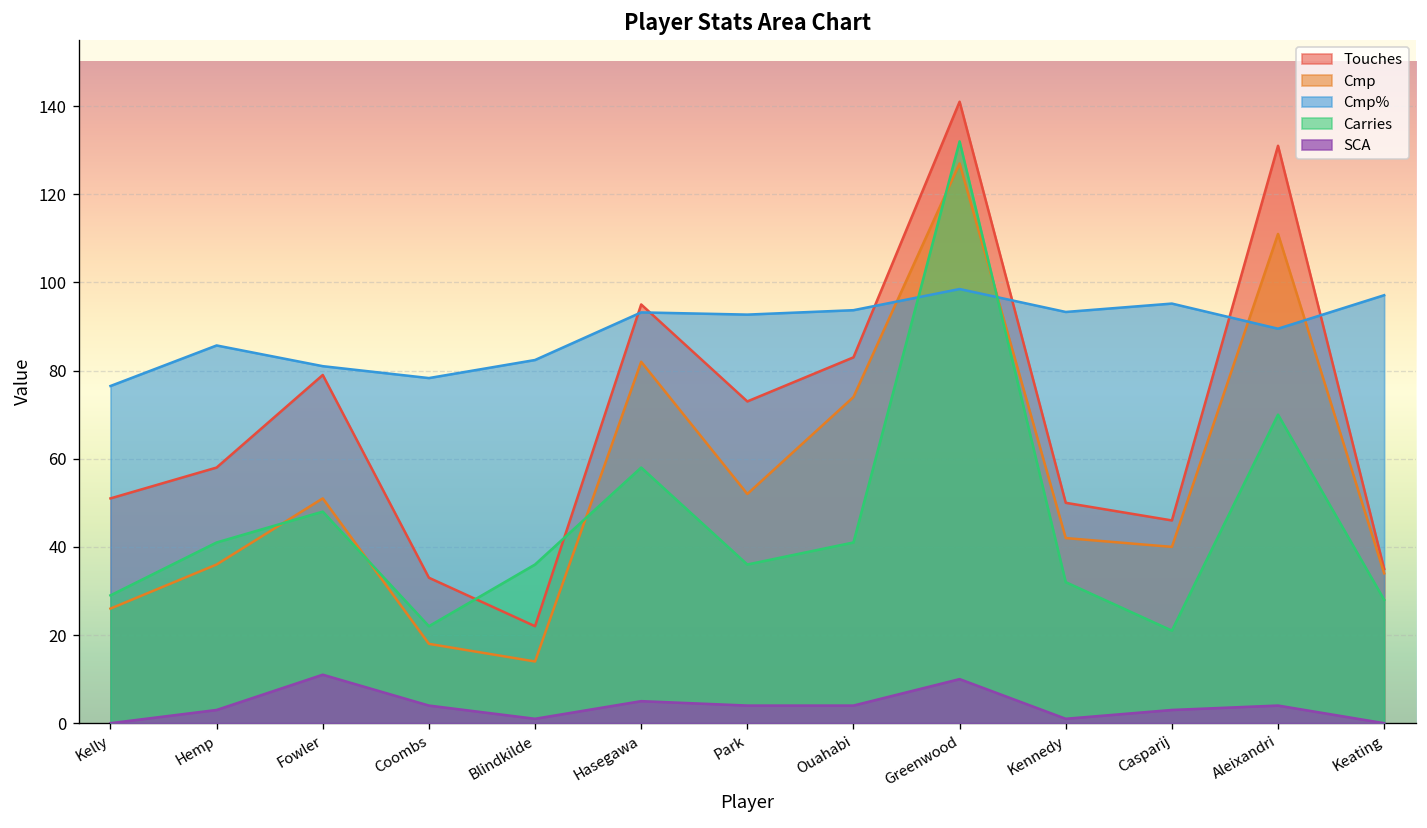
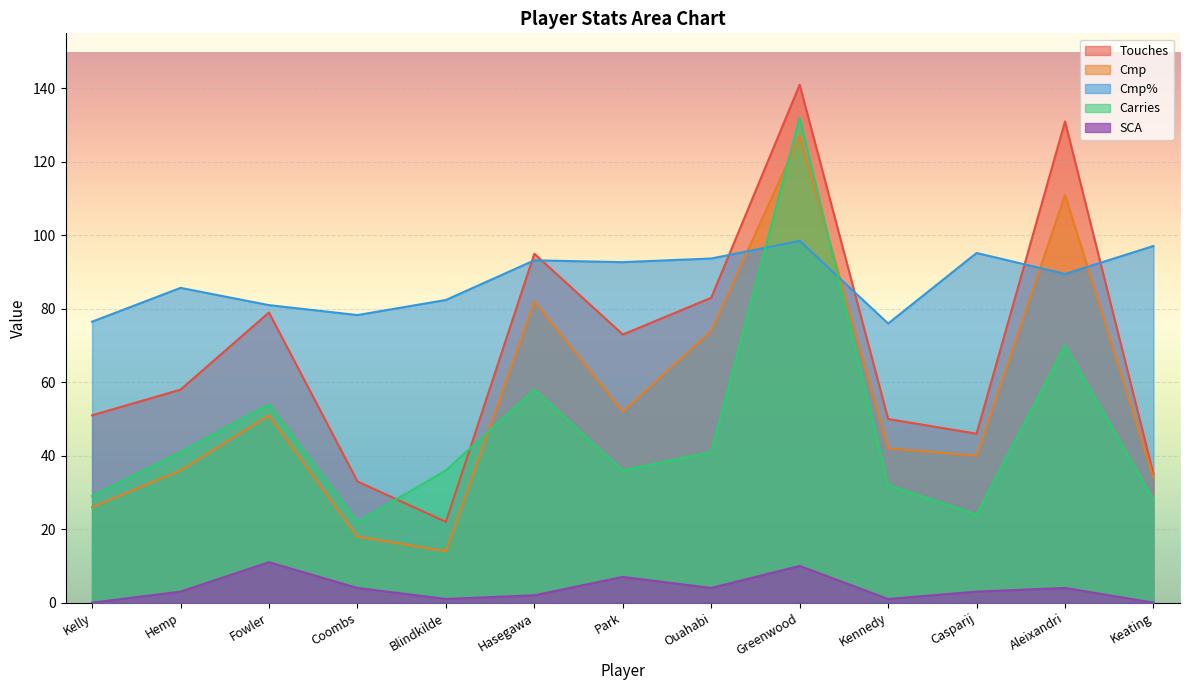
  {
    "Cmp%": {
      "Kelly": 77,
      "Hemp": 86,
      "Fowler": 81,
      "Coombs": 78,
      "Blindkilde": 82,
      "Hasegawa": 93,
      "Park": 93,
      "Ouahabi": 94,
      "Greenwood": 99,
-     "Kennedy": 93,
+     "Kennedy": 76,
      "Casparij": 95,
      "Aleixandri": 90,
      "Keating": 97
    },
    "Carries": {
      "Kelly": 29,
      "Hemp": 41,
-     "Fowler": 48,
+     "Fowler": 54,
      "Coombs": 22,
      "Blindkilde": 36,
      "Hasegawa": 58,
      "Park": 36,
      "Ouahabi": 41,
      "Greenwood": 132,
      "Kennedy": 32,
-     "Casparij": 21,
+     "Casparij": 24,
      "Aleixandri": 70,
      "Keating": 28
    },
    "SCA": {
      "Kelly": 0,
      "Hemp": 3,
      "Fowler": 11,
      "Coombs": 4,
      "Blindkilde": 1,
-     "Hasegawa": 5,
-     "Park": 4,
+     "Hasegawa": 2,
+     "Park": 7,
      "Ouahabi": 4,
      "Greenwood": 10,
      "Kennedy": 1,
      "Casparij": 3,
      "Aleixandri": 4,
      "Keating": 0
    }
  }
